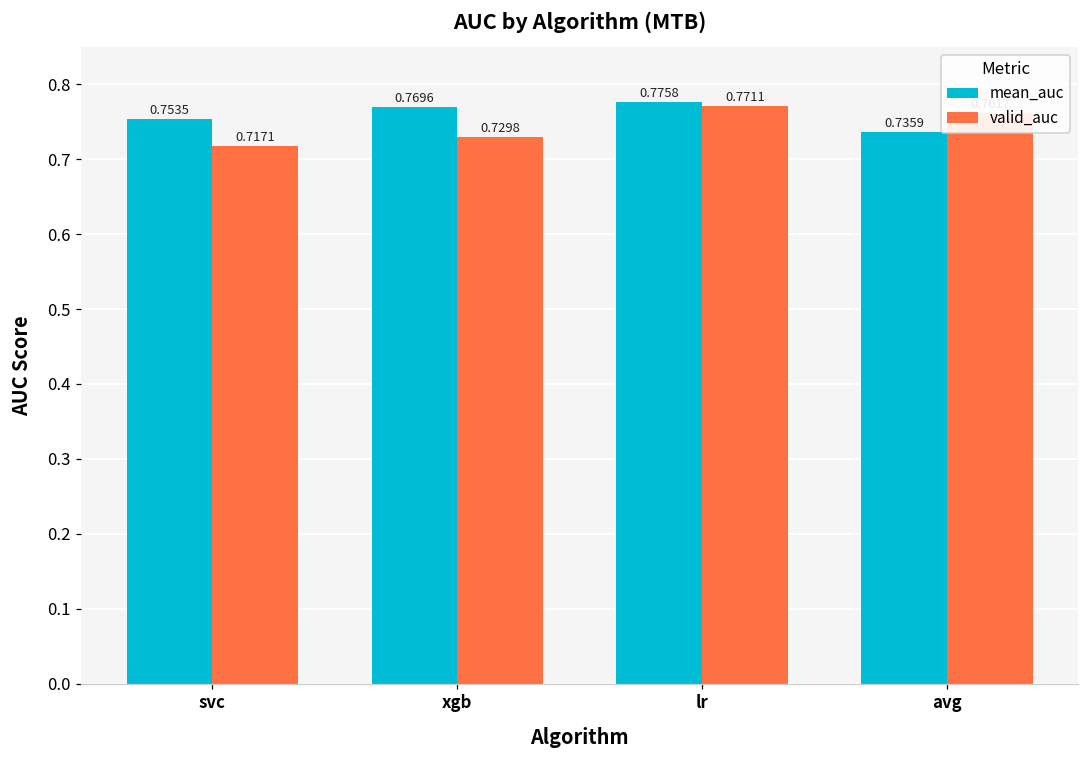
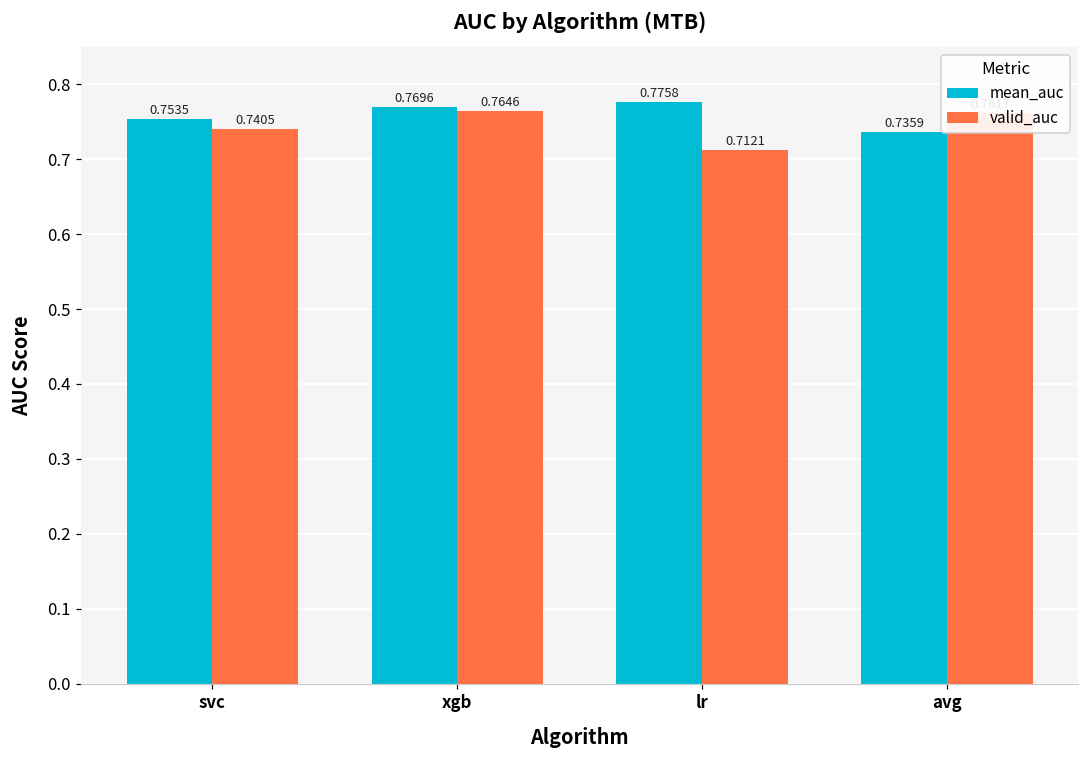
  {
    "mean_auc": {
      "svc": 0.7535,
      "xgb": 0.7696,
      "lr": 0.7758,
      "avg": 0.7359
    },
    "valid_auc": {
-     "svc": 0.7171,
-     "xgb": 0.7298,
-     "lr": 0.7711
+     "svc": 0.7405,
+     "xgb": 0.7646,
+     "lr": 0.7121
    }
  }
